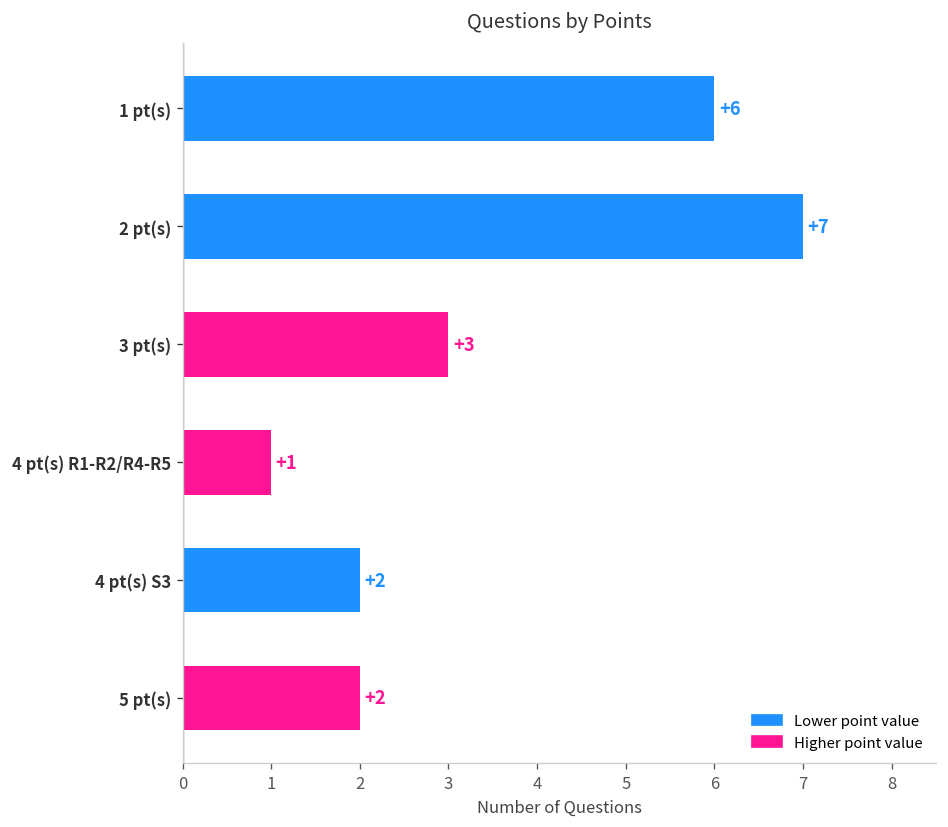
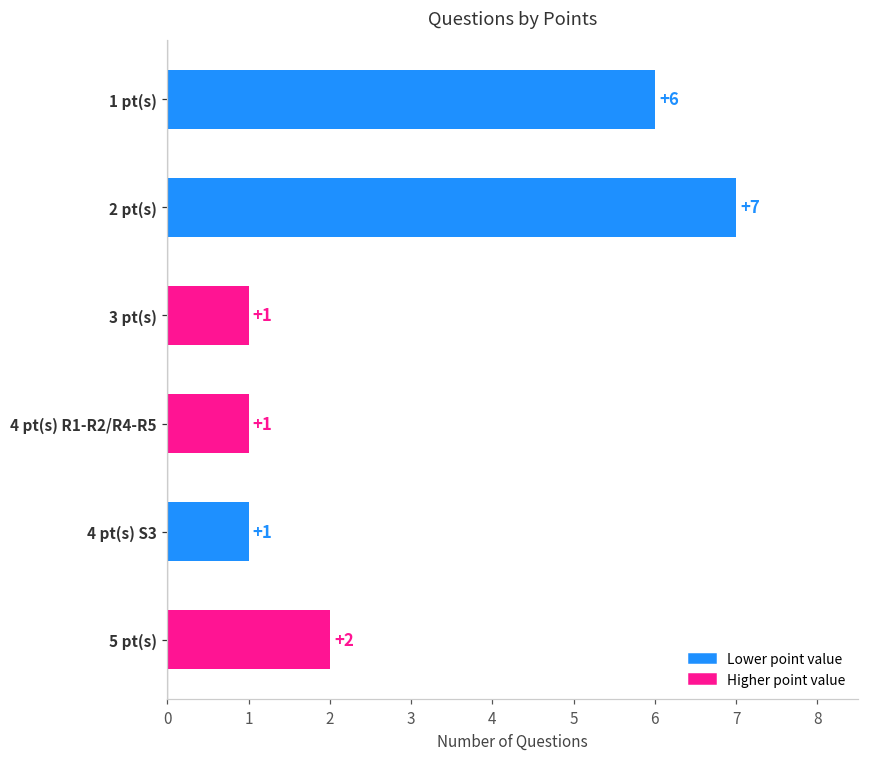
  {
    "1 pt(s)": "+6",
    "2 pt(s)": "+7",
-   "3 pt(s)": "+3",
+   "3 pt(s)": "+1",
    "4 pt(s) R1-R2/R4-R5": "+1",
-   "4 pt(s) S3": "+2",
+   "4 pt(s) S3": "+1",
    "5 pt(s)": "+2"
  }
